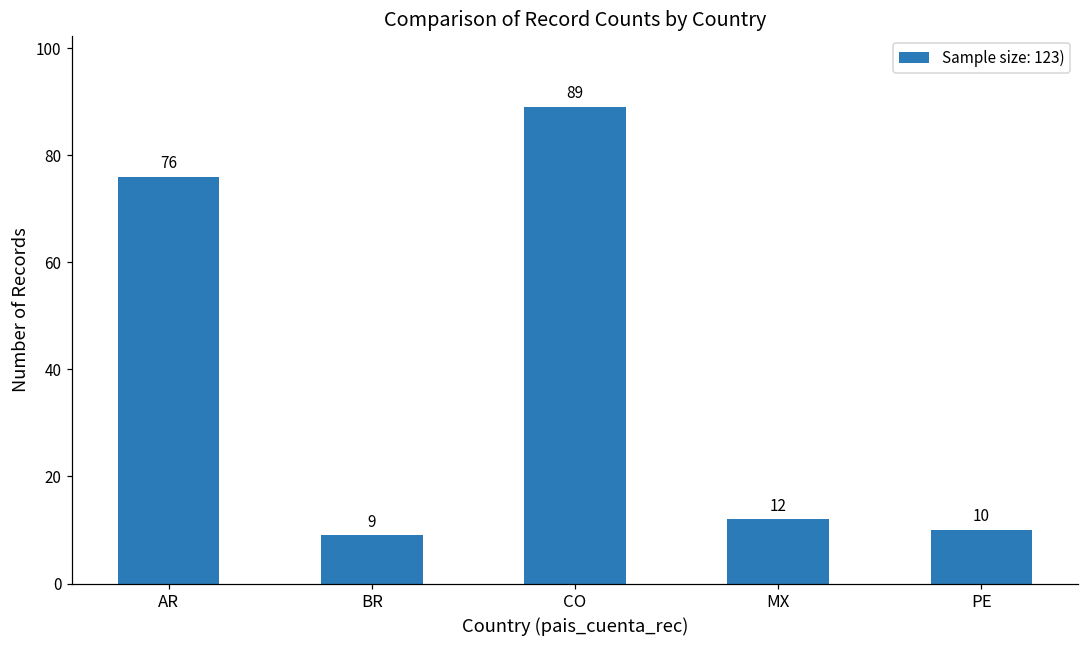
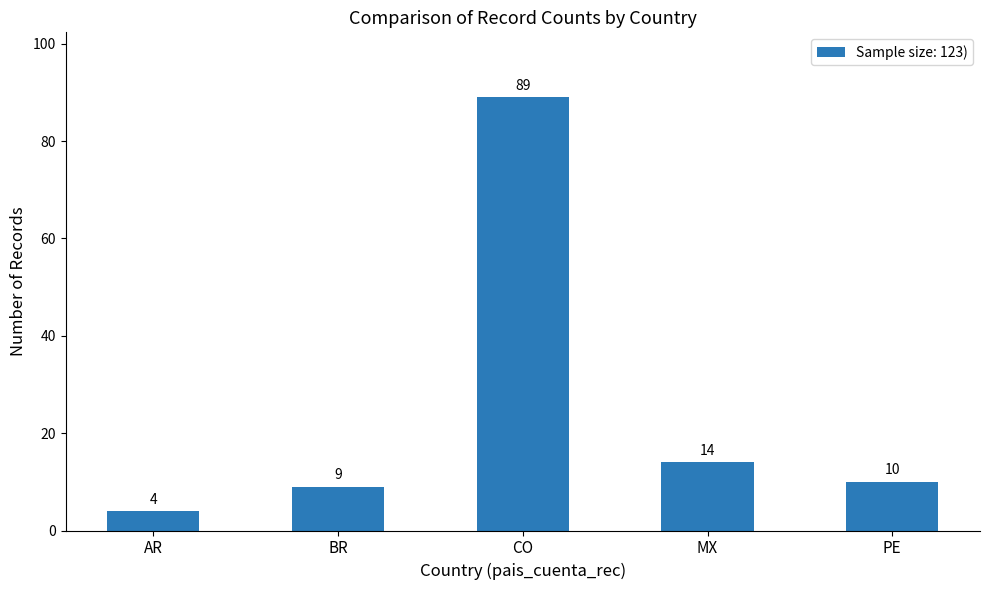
  {
-   "AR": 76,
+   "AR": 4,
    "BR": 9,
    "CO": 89,
-   "MX": 12,
+   "MX": 14,
    "PE": 10
  }
